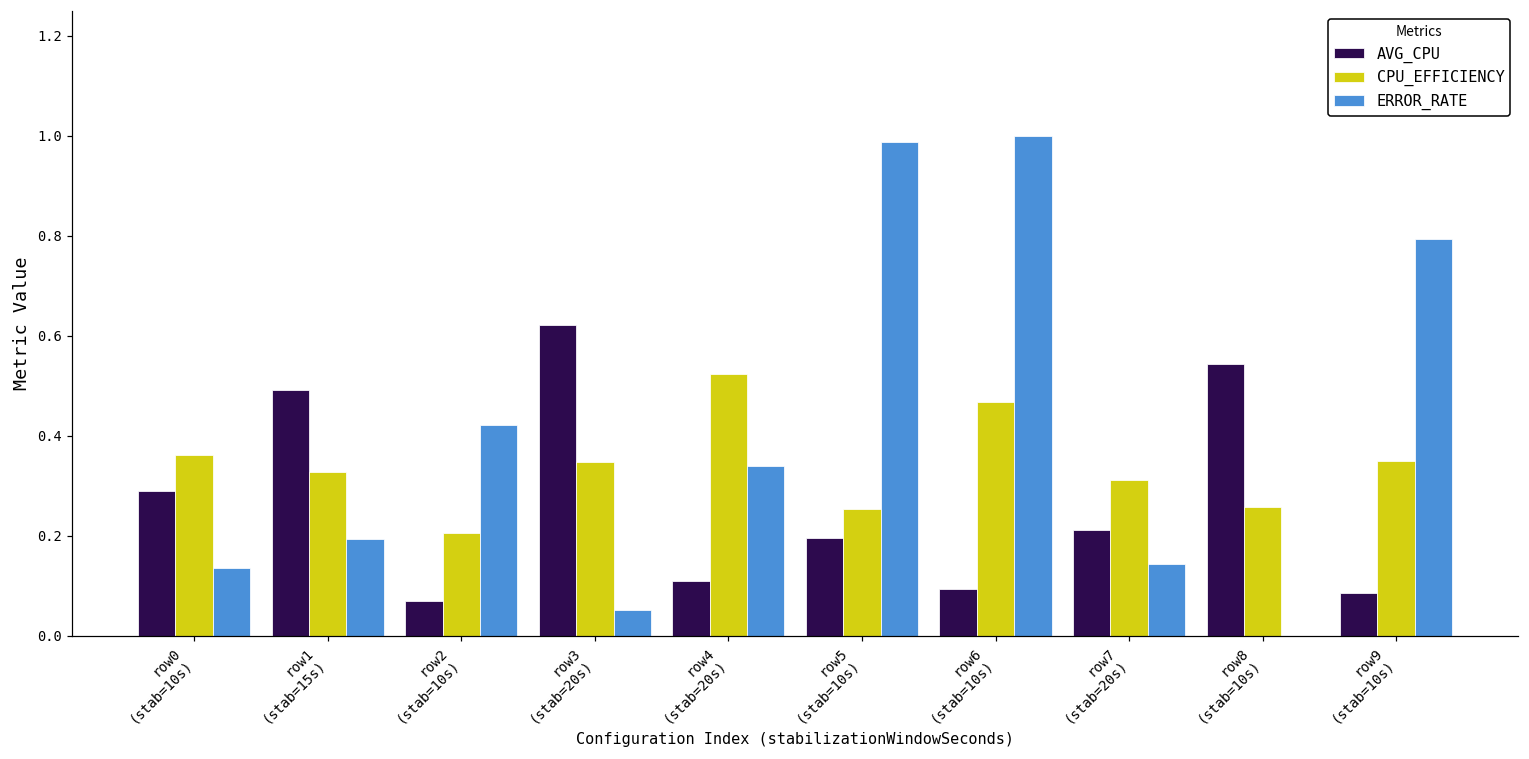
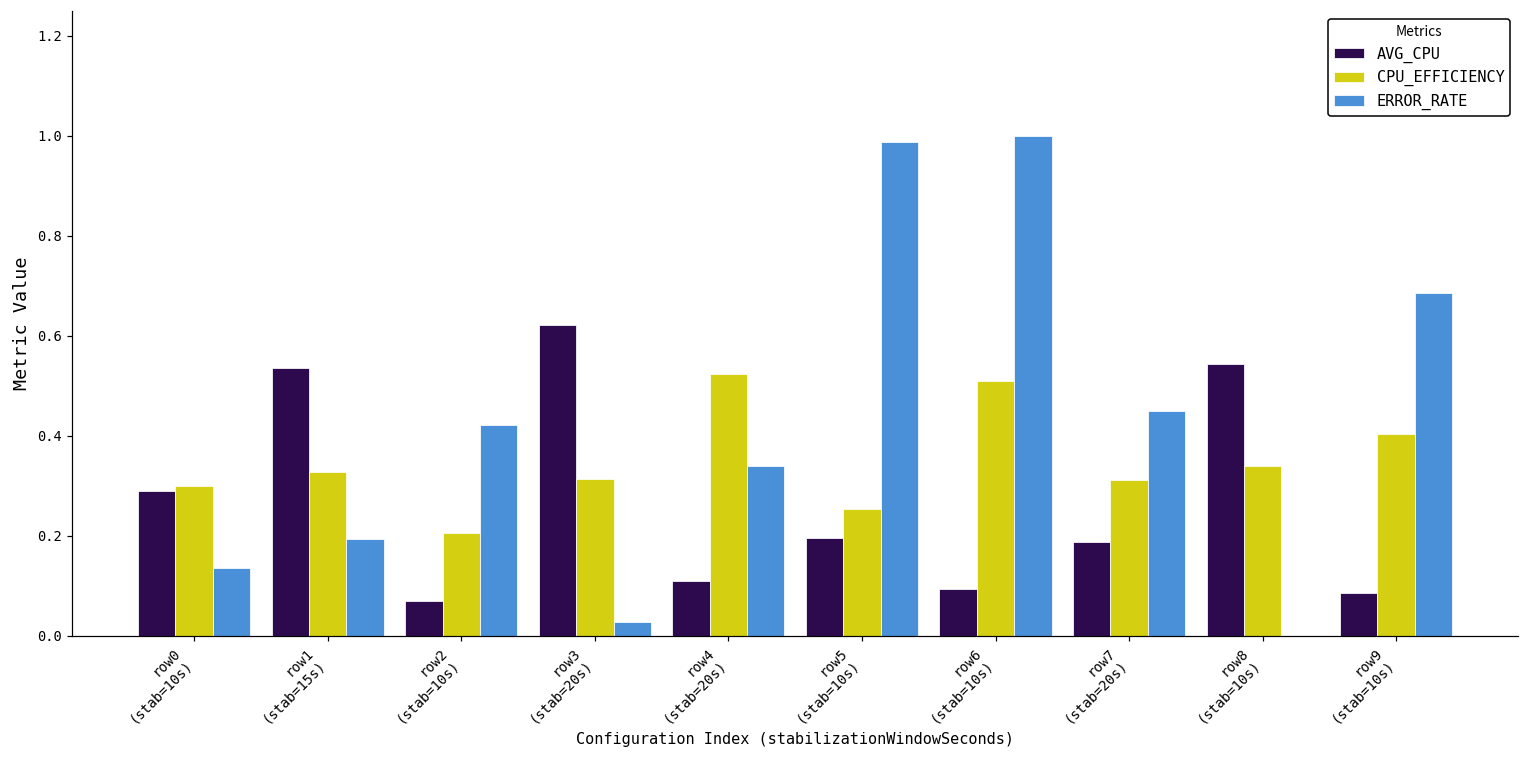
  {
    "AVG_CPU": {
      "row0 (stab=10s)": 0.29,
-     "row1 (stab=15s)": 0.49,
+     "row1 (stab=15s)": 0.54,
      "row2 (stab=10s)": 0.07,
      "row3 (stab=20s)": 0.62,
      "row4 (stab=20s)": 0.11,
      "row5 (stab=10s)": 0.20,
      "row6 (stab=10s)": 0.09,
-     "row7 (stab=20s)": 0.21,
+     "row7 (stab=20s)": 0.19,
      "row8 (stab=10s)": 0.54,
      "row9 (stab=10s)": 0.09
    },
    "CPU_EFFICIENCY": {
-     "row0 (stab=10s)": 0.36,
+     "row0 (stab=10s)": 0.30,
      "row1 (stab=15s)": 0.33,
      "row2 (stab=10s)": 0.20,
-     "row3 (stab=20s)": 0.35,
+     "row3 (stab=20s)": 0.31,
      "row4 (stab=20s)": 0.52,
      "row5 (stab=10s)": 0.25,
-     "row6 (stab=10s)": 0.47,
+     "row6 (stab=10s)": 0.51,
      "row7 (stab=20s)": 0.31,
-     "row8 (stab=10s)": 0.26,
-     "row9 (stab=10s)": 0.35
+     "row8 (stab=10s)": 0.34,
+     "row9 (stab=10s)": 0.40
    },
    "ERROR_RATE": {
      "row0 (stab=10s)": 0.14,
      "row1 (stab=15s)": 0.19,
      "row2 (stab=10s)": 0.42,
-     "row3 (stab=20s)": 0.05,
+     "row3 (stab=20s)": 0.03,
      "row4 (stab=20s)": 0.34,
      "row5 (stab=10s)": 0.99,
      "row6 (stab=10s)": 1.00,
-     "row7 (stab=20s)": 0.14,
+     "row7 (stab=20s)": 0.45,
      "row8 (stab=10s)": 0.00,
-     "row9 (stab=10s)": 0.79
+     "row9 (stab=10s)": 0.69
    }
  }
